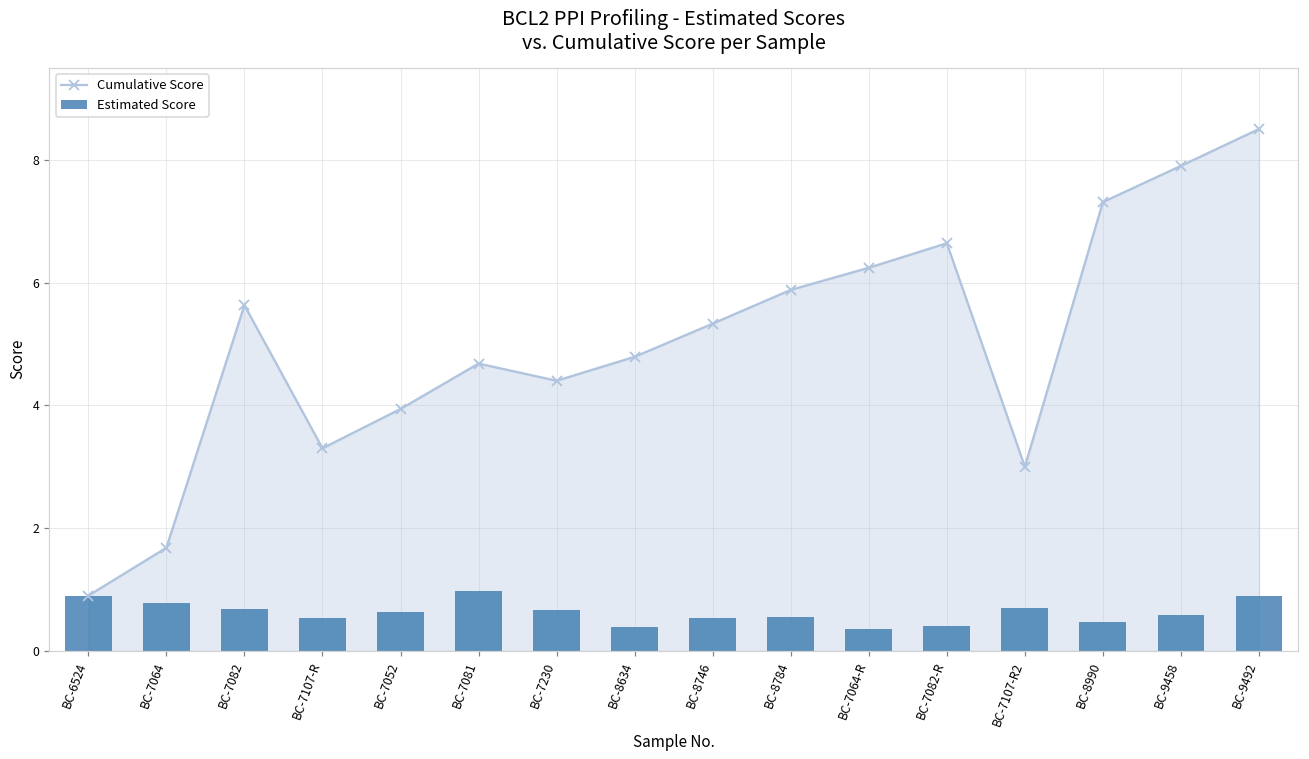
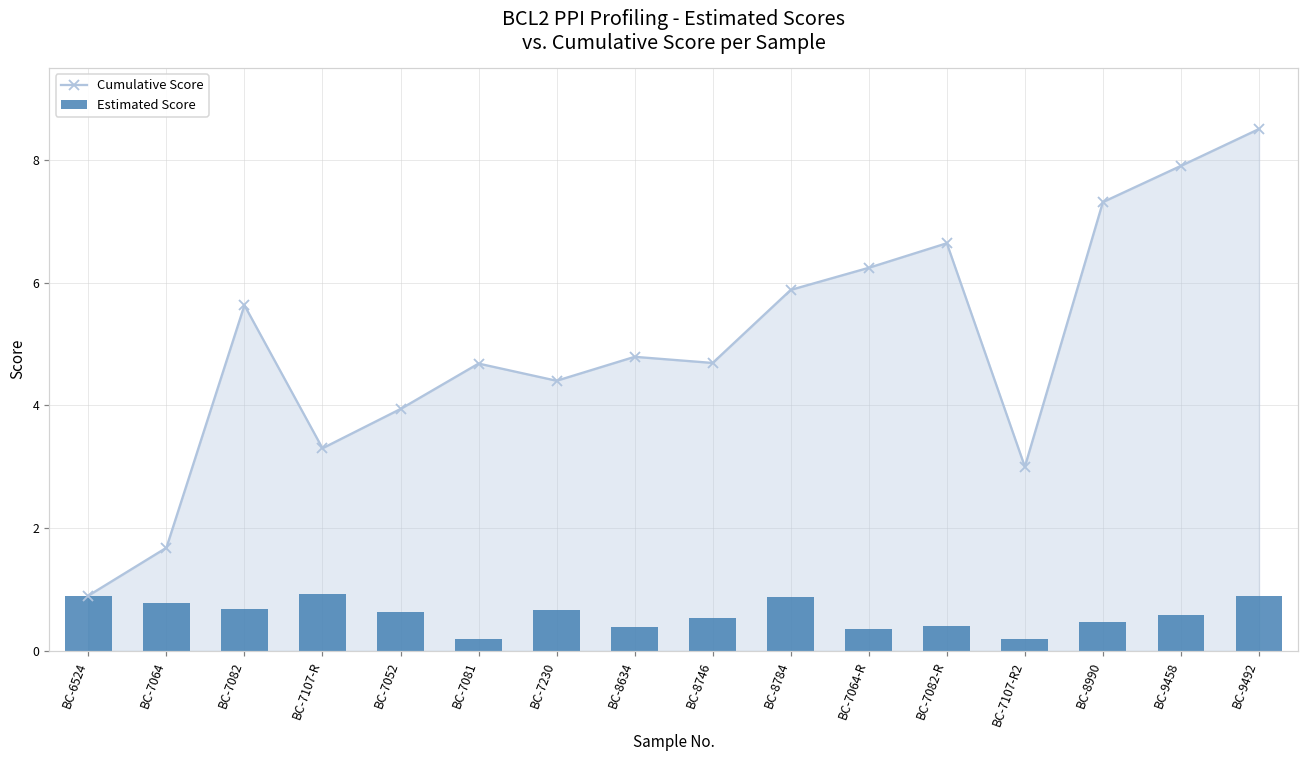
  {
    "Cumulative Score": {
      "BC-6524": 0.9,
      "BC-7064": 1.7,
      "BC-7082": 5.6,
      "BC-7107-R": 3.3,
      "BC-7052": 3.9,
      "BC-7081": 4.7,
      "BC-7230": 4.4,
      "BC-8634": 4.8,
-     "BC-8746": 5.3,
+     "BC-8746": 4.7,
      "BC-8784": 5.9,
      "BC-7064-R": 6.2,
      "BC-7082-R": 6.6,
      "BC-7107-R2": 3.0,
      "BC-8990": 7.3,
      "BC-9458": 7.9,
      "BC-9492": 8.5
    },
    "Estimated Score": {
      "BC-6524": 0.9,
      "BC-7064": 0.8,
      "BC-7082": 0.7,
-     "BC-7107-R": 0.5,
+     "BC-7107-R": 0.9,
      "BC-7052": 0.6,
-     "BC-7081": 1.0,
+     "BC-7081": 0.2,
      "BC-7230": 0.7,
      "BC-8634": 0.4,
      "BC-8746": 0.5,
-     "BC-8784": 0.6,
+     "BC-8784": 0.9,
      "BC-7064-R": 0.4,
      "BC-7082-R": 0.4,
-     "BC-7107-R2": 0.7,
+     "BC-7107-R2": 0.2,
      "BC-8990": 0.5,
      "BC-9458": 0.6,
      "BC-9492": 0.9
    }
  }
